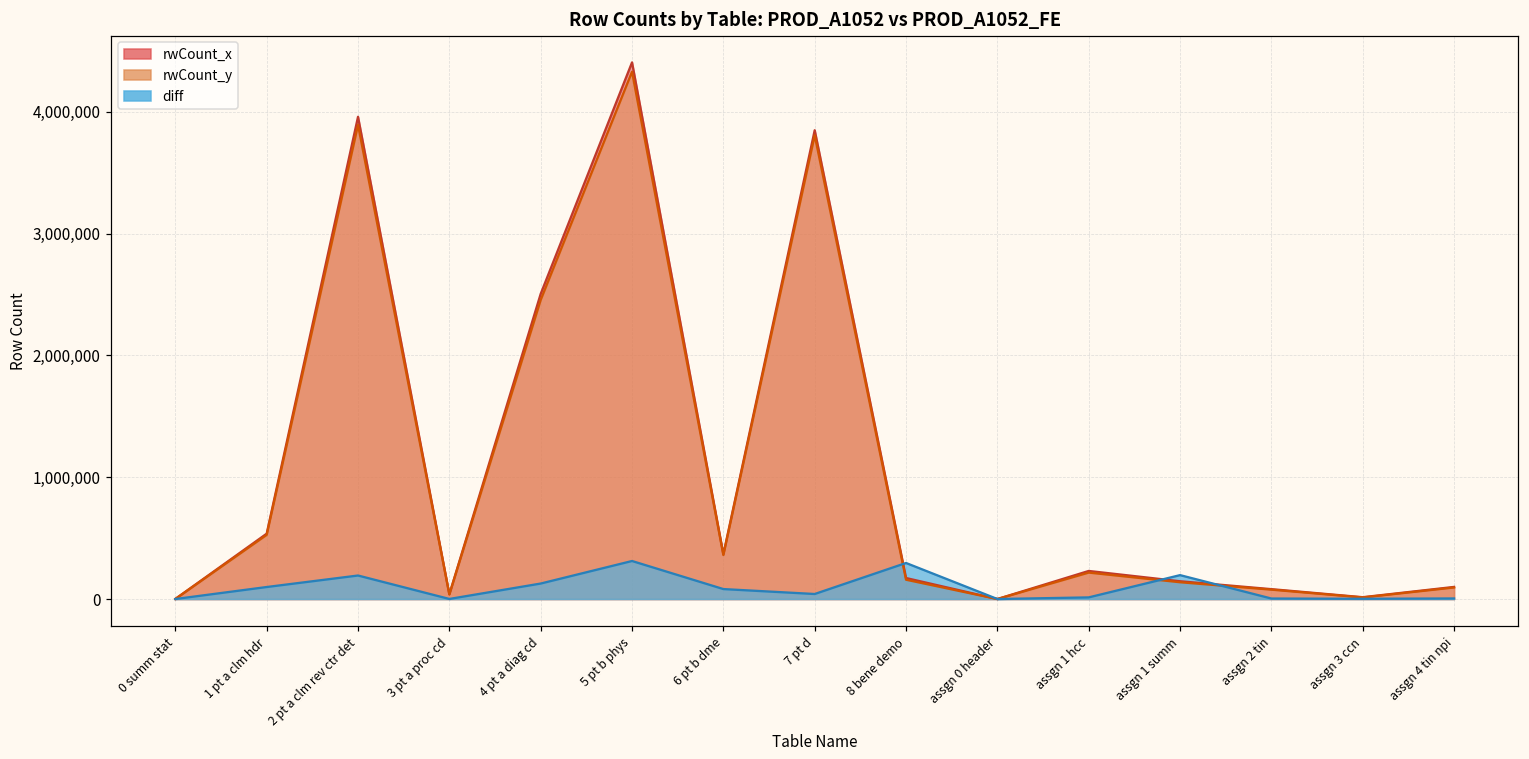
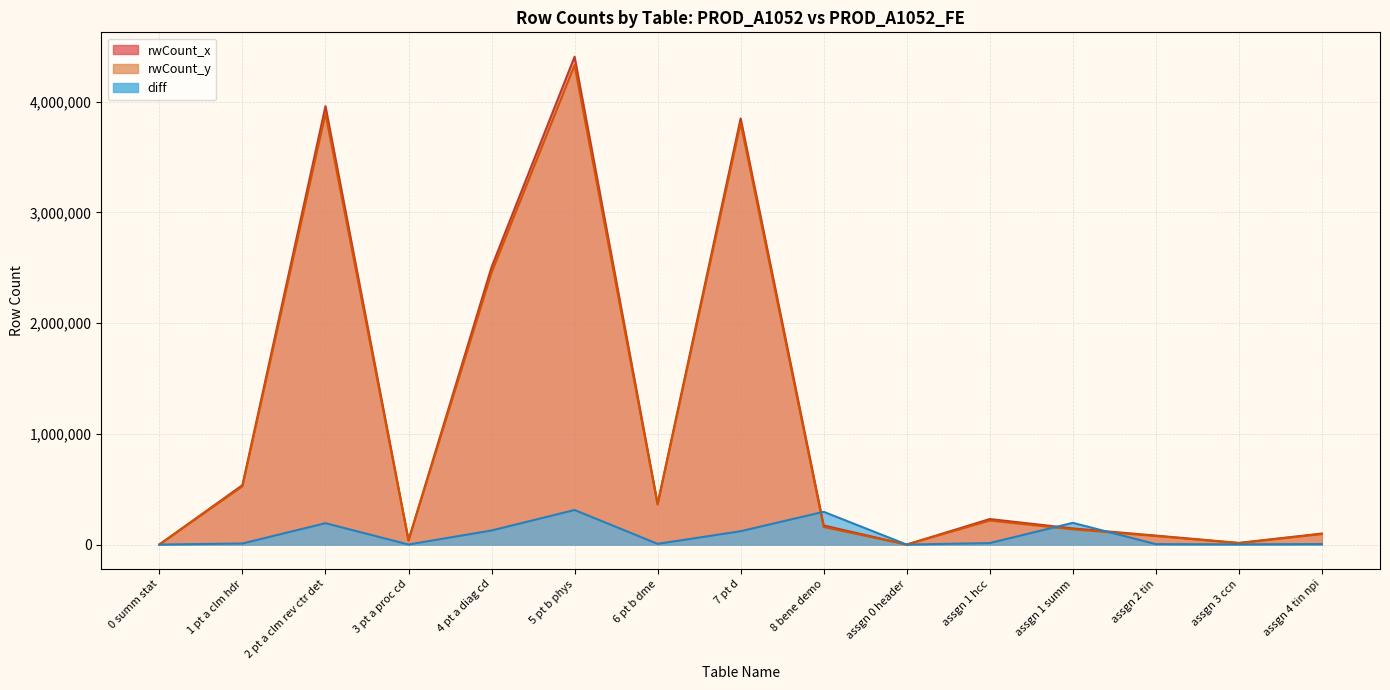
  {
    "diff": {
-     "1 pt a clm hdr": "100,000",
+     "1 pt a clm hdr": "10,000",
      "2 pt a clm rev ctr det": "190,000",
      "3 pt a proc cd": "0",
      "4 pt a diag cd": "130,000",
      "5 pt b phys": "310,000",
-     "6 pt b dme": "80,000",
-     "7 pt d": "40,000",
+     "6 pt b dme": "10,000",
+     "7 pt d": "120,000",
      "8 bene demo": "300,000",
      "assgn 1 hcc": "10,000",
      "assgn 1 summ": "200,000",
      "assgn 2 tin": "0",
      "assgn 4 tin npi": "0"
    }
  }
